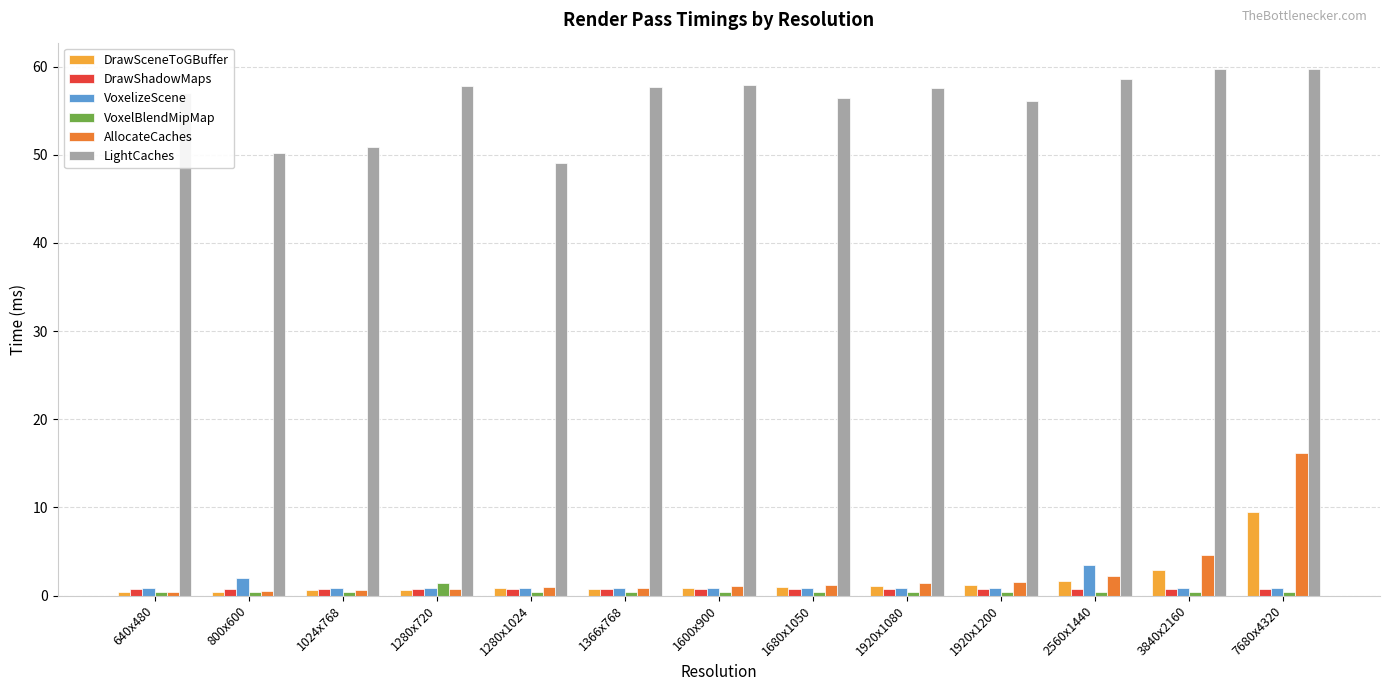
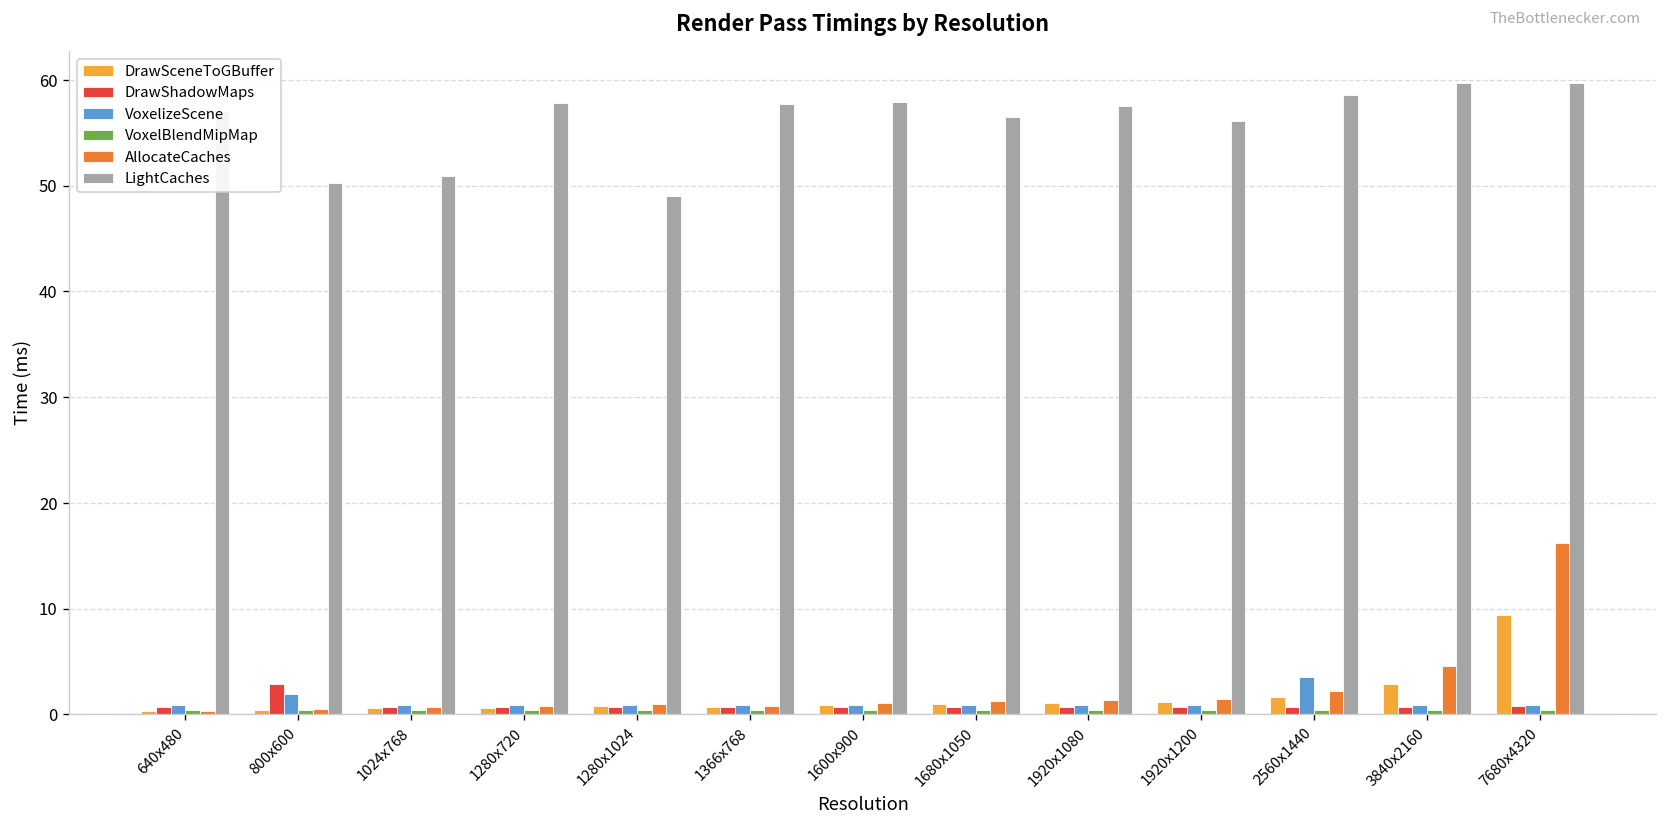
  {
    "DrawShadowMaps": {
      "640x480": 1,
-     "800x600": 1,
+     "800x600": 3,
      "1024x768": 1,
      "1280x720": 1,
      "1280x1024": 1,
      "1366x768": 1,
      "1600x900": 1,
      "1680x1050": 1,
      "1920x1080": 1,
      "1920x1200": 1,
      "2560x1440": 1,
      "3840x2160": 1,
      "7680x4320": 1
    },
    "VoxelizeScene": {
      "640x480": 1,
      "800x600": 2,
      "1024x768": 1,
      "1280x720": 1,
      "1280x1024": 1,
      "1366x768": 1,
      "1600x900": 1,
      "1680x1050": 1,
      "1920x1080": 1,
      "1920x1200": 1,
      "2560x1440": 3,
      "3840x2160": 1,
      "7680x4320": 1
    },
    "VoxelBlendMipMap": {
      "640x480": 0,
      "800x600": 0,
      "1024x768": 0,
-     "1280x720": 1,
+     "1280x720": 0,
      "1280x1024": 0,
      "1366x768": 0,
      "1600x900": 0,
      "1680x1050": 0,
      "1920x1080": 0,
      "1920x1200": 0,
      "2560x1440": 0,
      "3840x2160": 0,
      "7680x4320": 0
    },
    "LightCaches": {
      "800x600": 50,
      "1024x768": 51,
      "1280x720": 58,
      "1280x1024": 49,
      "1366x768": 58,
      "1600x900": 58,
      "1680x1050": 56,
      "1920x1080": 58,
      "1920x1200": 56,
      "2560x1440": 59,
      "3840x2160": 60,
      "7680x4320": 60
    }
  }
